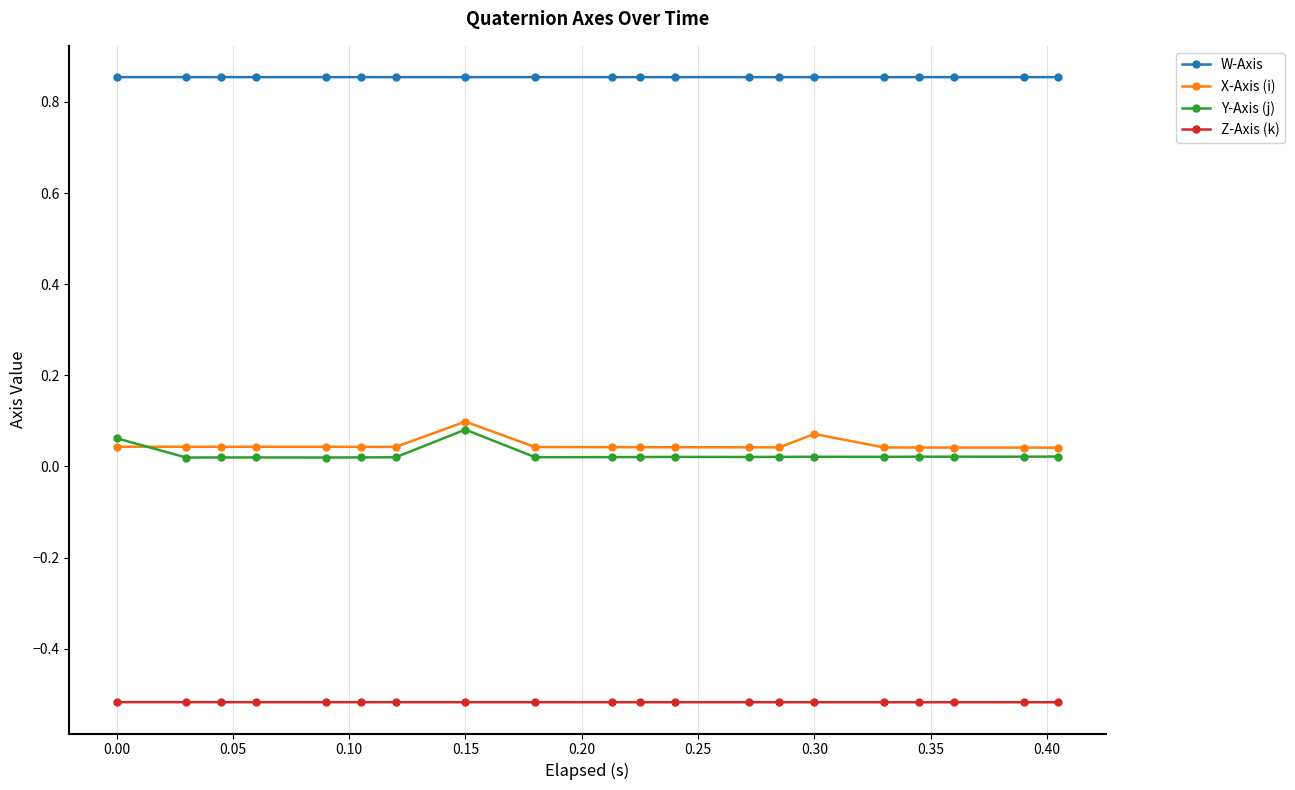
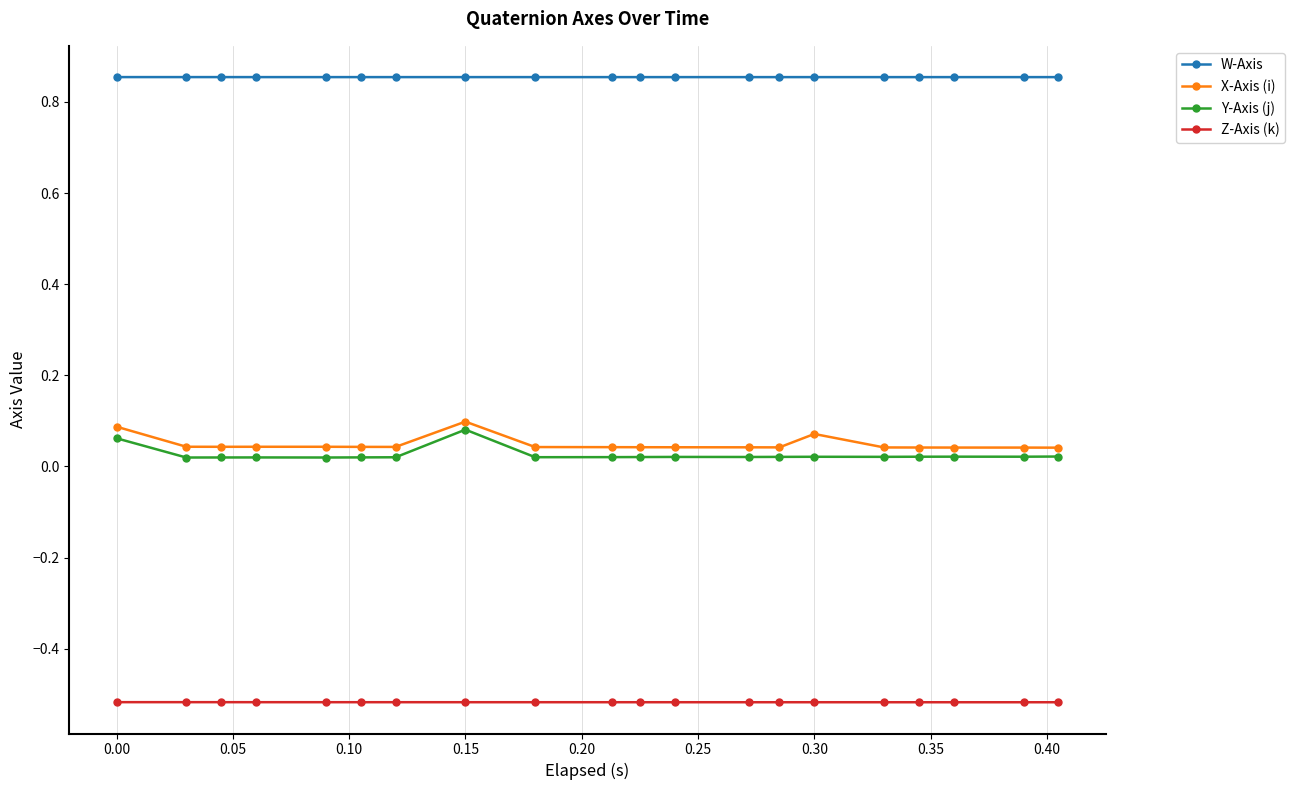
  {
    "W-Axis": {
      "0.00": 0.85,
      "0.15": 0.85,
      "0.30": 0.85
    },
    "X-Axis (i)": {
-     "0.00": 0.04,
+     "0.00": 0.09,
      "0.15": 0.10,
      "0.30": 0.07
    },
    "Y-Axis (j)": {
      "0.00": 0.06,
      "0.15": 0.08,
      "0.30": 0.02
    },
    "Z-Axis (k)": {
      "0.00": -0.52,
      "0.15": -0.52,
      "0.30": -0.52
    }
  }
